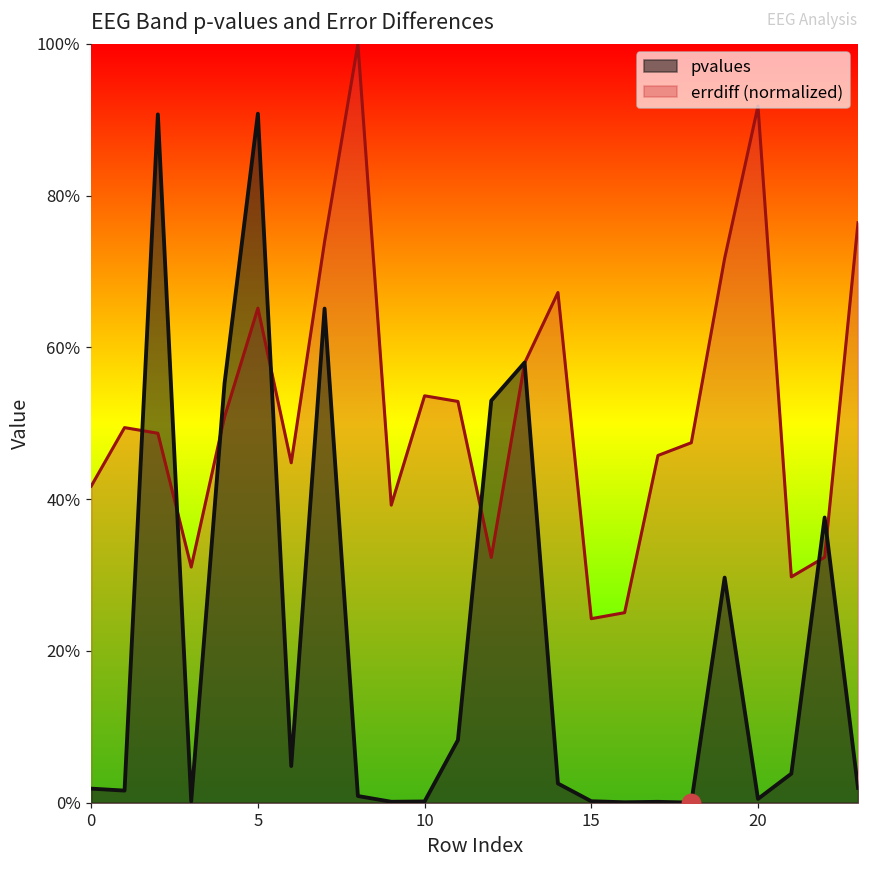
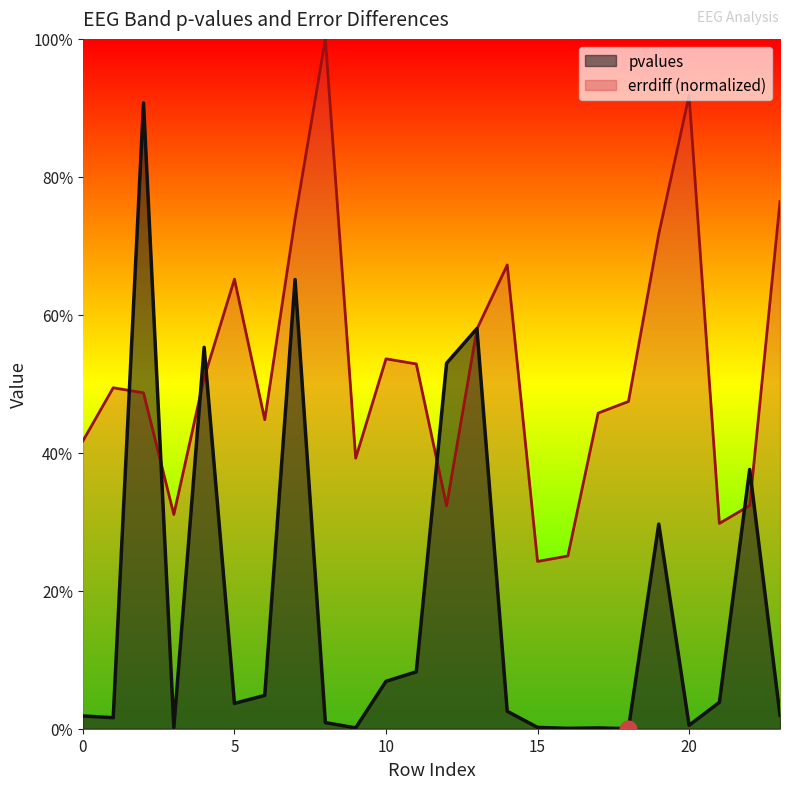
  {
    "pvalues": {
      "0": "2%",
-     "5": "91%",
-     "10": "0%",
+     "5": "4%",
+     "10": "7%",
      "15": "0%",
      "20": "0%"
    }
  }
